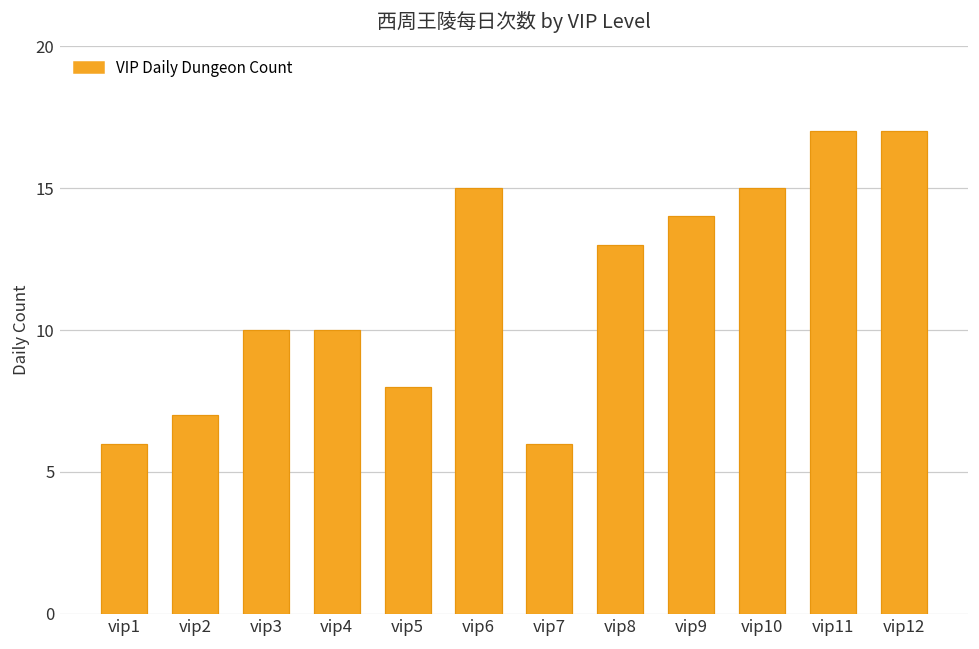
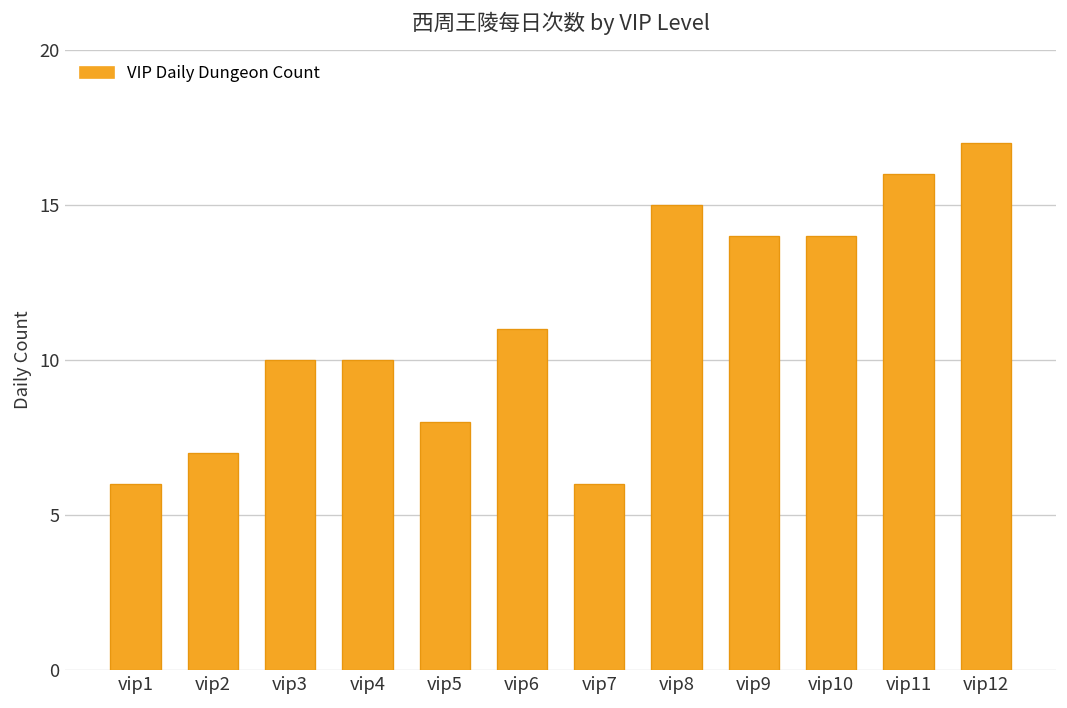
  {
    "vip1": 6,
    "vip2": 7,
    "vip3": 10,
    "vip4": 10,
    "vip5": 8,
-   "vip6": 15,
+   "vip6": 11,
    "vip7": 6,
-   "vip8": 13,
+   "vip8": 15,
    "vip9": 14,
-   "vip10": 15,
-   "vip11": 17,
+   "vip10": 14,
+   "vip11": 16,
    "vip12": 17
  }
